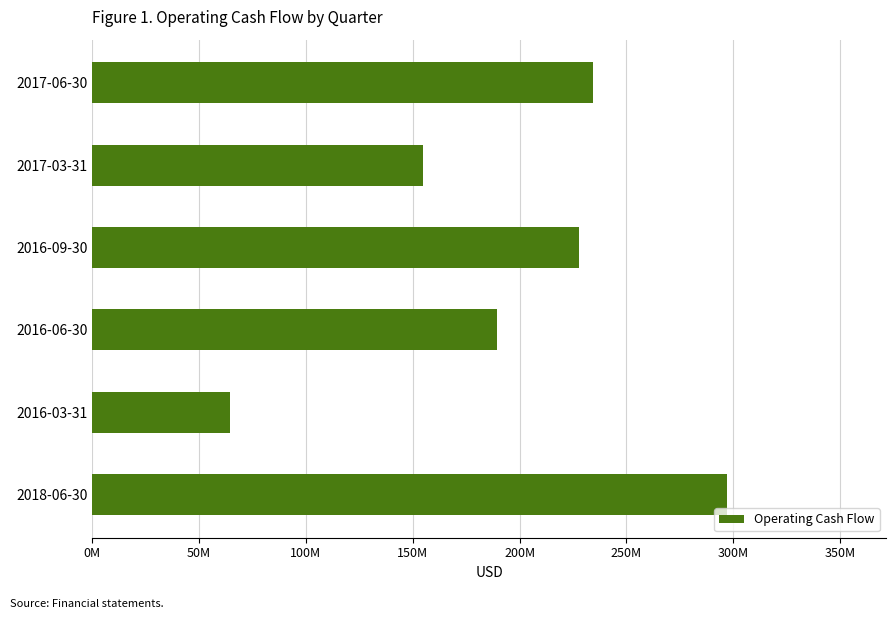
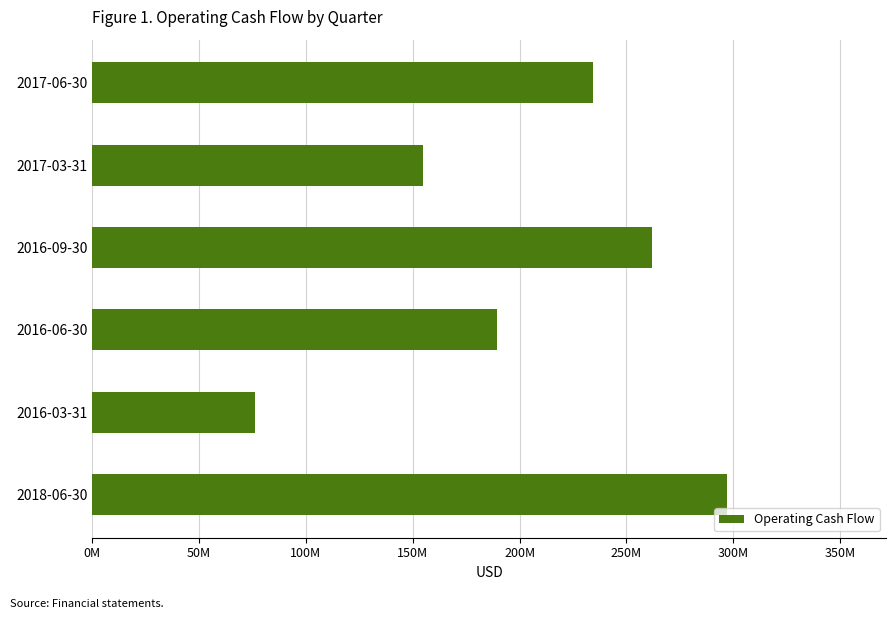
  {
    "2017-06-30": 234000000,
    "2017-03-31": 155000000,
-   "2016-09-30": 228000000,
+   "2016-09-30": 262000000,
    "2016-06-30": 189000000,
-   "2016-03-31": 64000000,
+   "2016-03-31": 76000000,
    "2018-06-30": 297000000
  }
